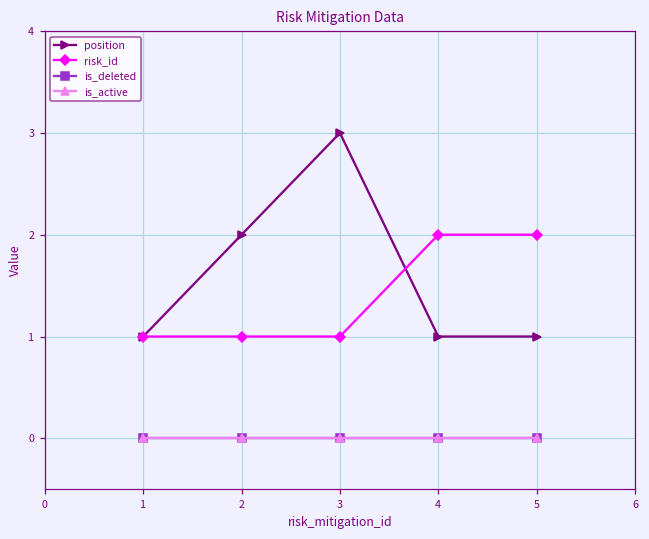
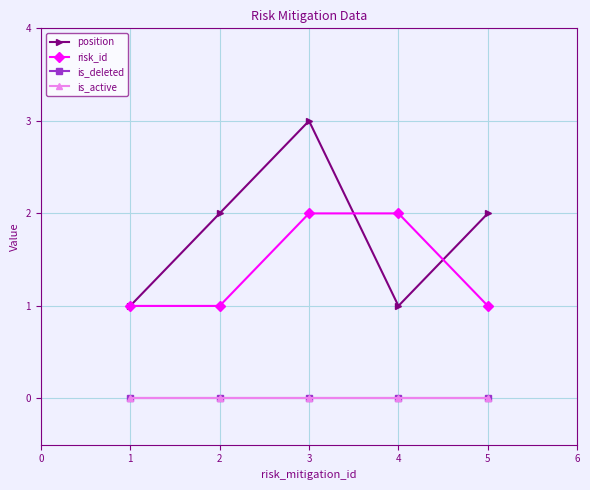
  {
    "position": {
      "2": 2,
      "3": 3,
      "4": 1,
-     "5": 1
+     "5": 2
    },
    "risk_id": {
      "2": 1,
-     "3": 1,
+     "3": 2,
      "4": 2,
-     "5": 2
+     "5": 1
    },
    "is_active": {
      "1": 0,
      "2": 0,
      "3": 0,
      "4": 0,
      "5": 0
    }
  }
